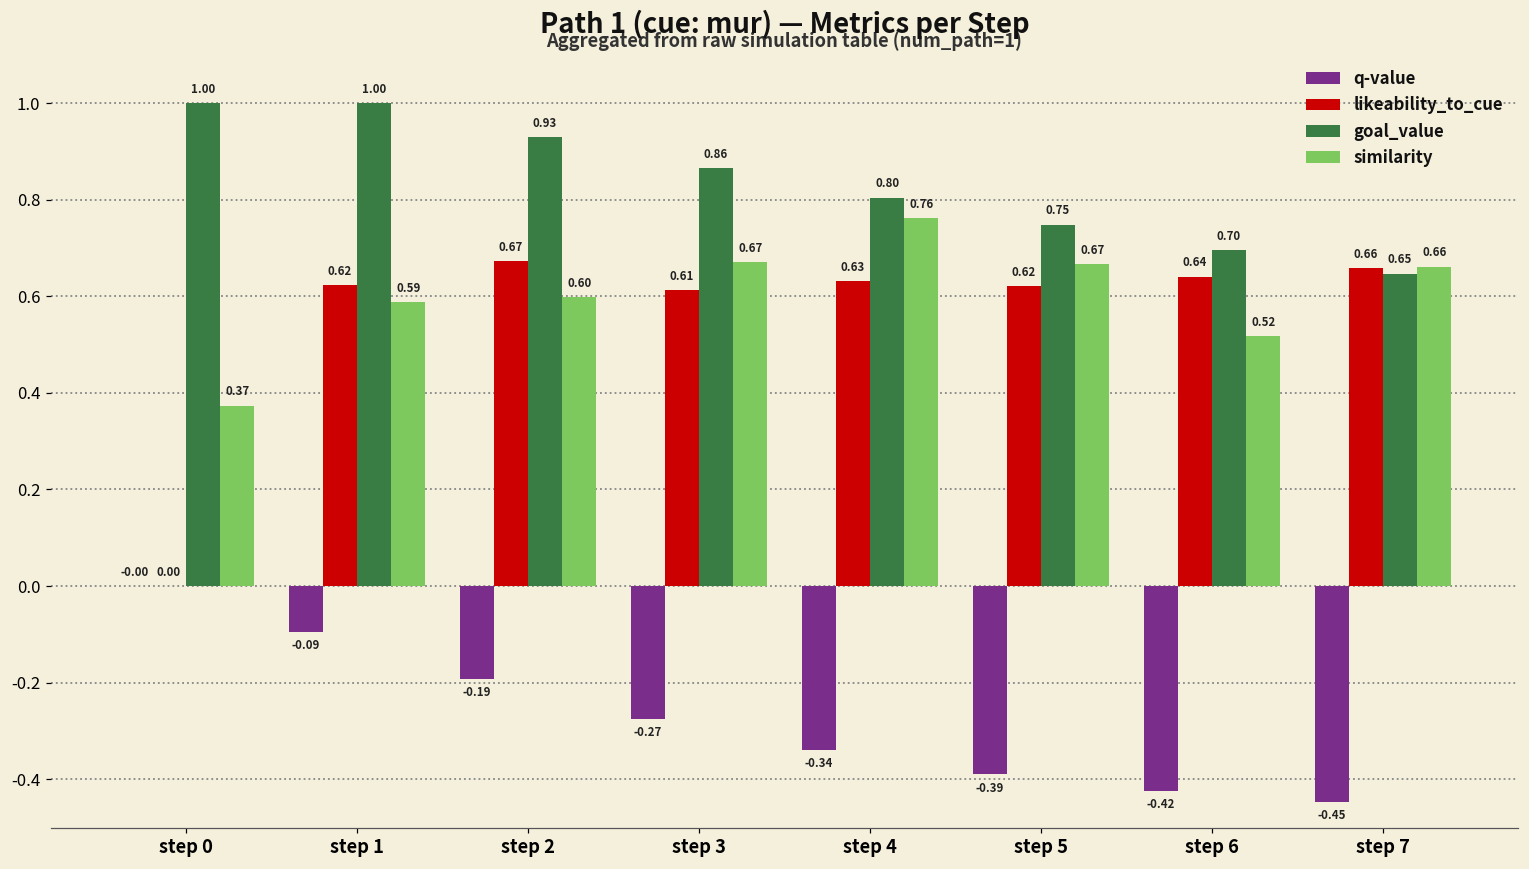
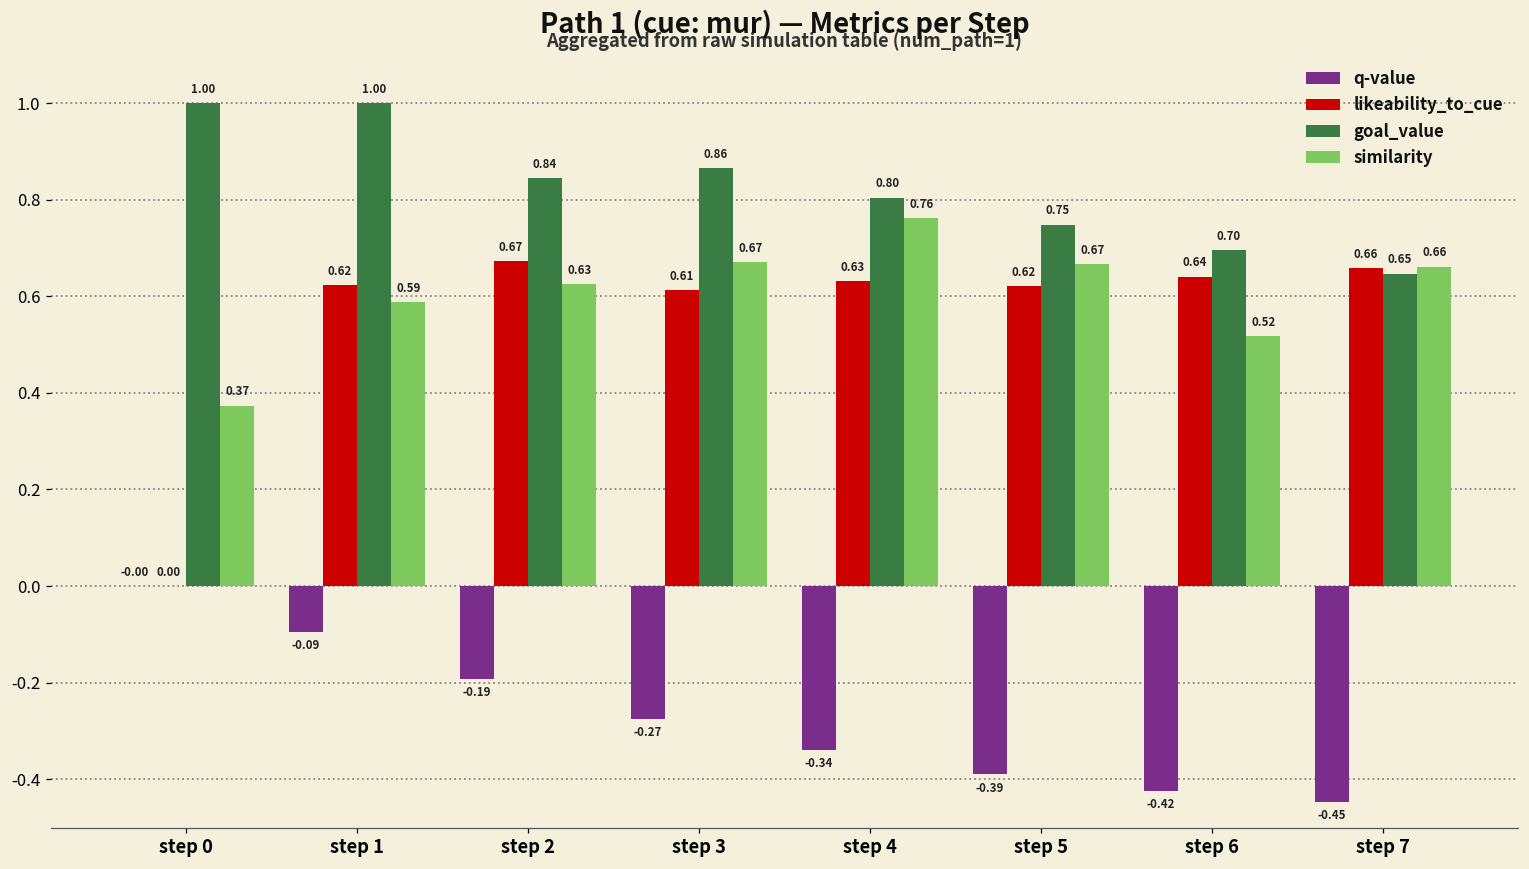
  {
    "q-value": {
      "step 0": -0.00,
      "step 1": -0.09,
      "step 2": -0.19,
      "step 3": -0.27,
      "step 4": -0.34,
      "step 5": -0.39,
      "step 6": -0.42,
      "step 7": -0.45
    },
    "likeability_to_cue": {
      "step 0": 0.00,
      "step 1": 0.62,
      "step 2": 0.67,
      "step 3": 0.61,
      "step 4": 0.63,
      "step 5": 0.62,
      "step 6": 0.64,
      "step 7": 0.66
    },
    "goal_value": {
      "step 0": 1.00,
      "step 1": 1.00,
-     "step 2": 0.93,
+     "step 2": 0.84,
      "step 3": 0.86,
      "step 4": 0.80,
      "step 5": 0.75,
      "step 6": 0.70,
      "step 7": 0.65
    },
    "similarity": {
      "step 0": 0.37,
      "step 1": 0.59,
-     "step 2": 0.60,
+     "step 2": 0.63,
      "step 3": 0.67,
      "step 4": 0.76,
      "step 5": 0.67,
      "step 6": 0.52,
      "step 7": 0.66
    }
  }
